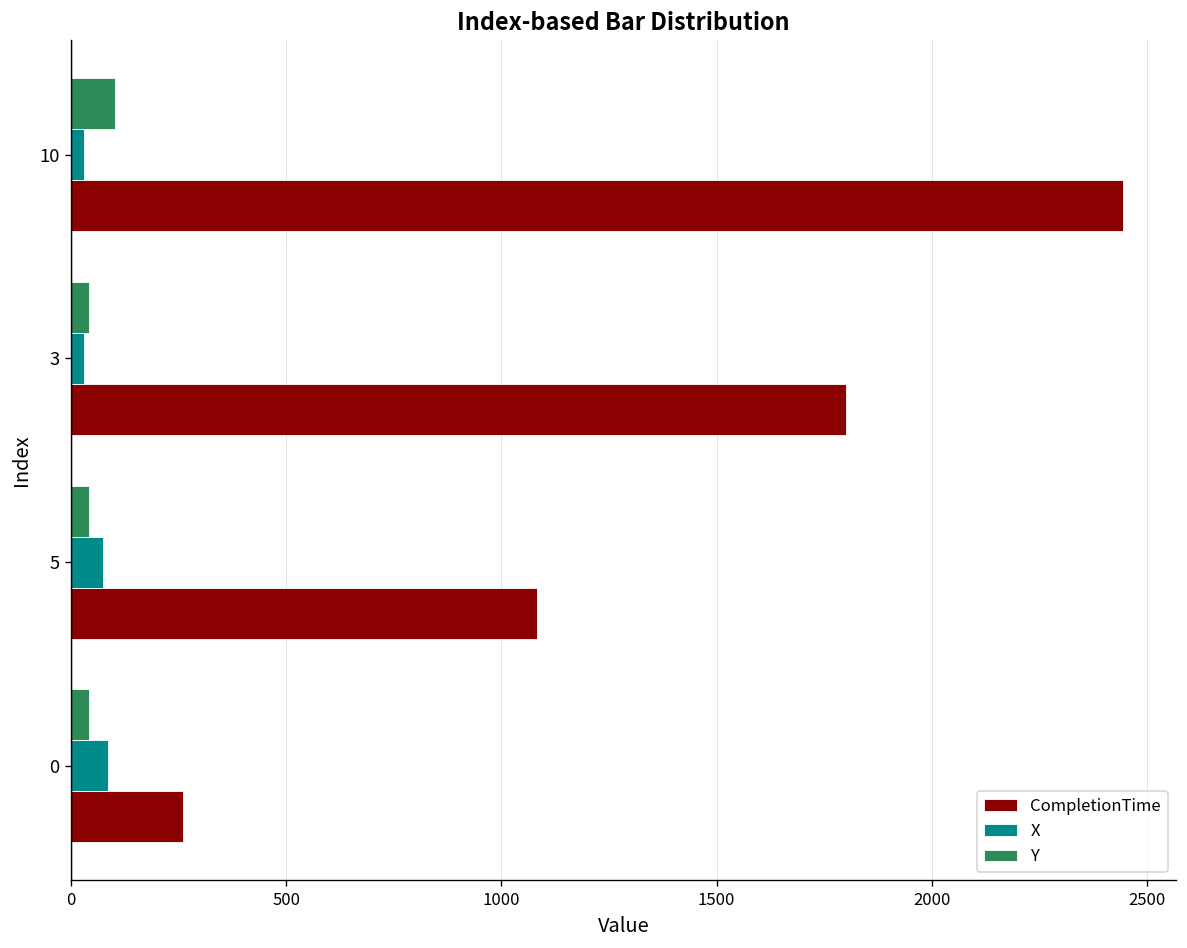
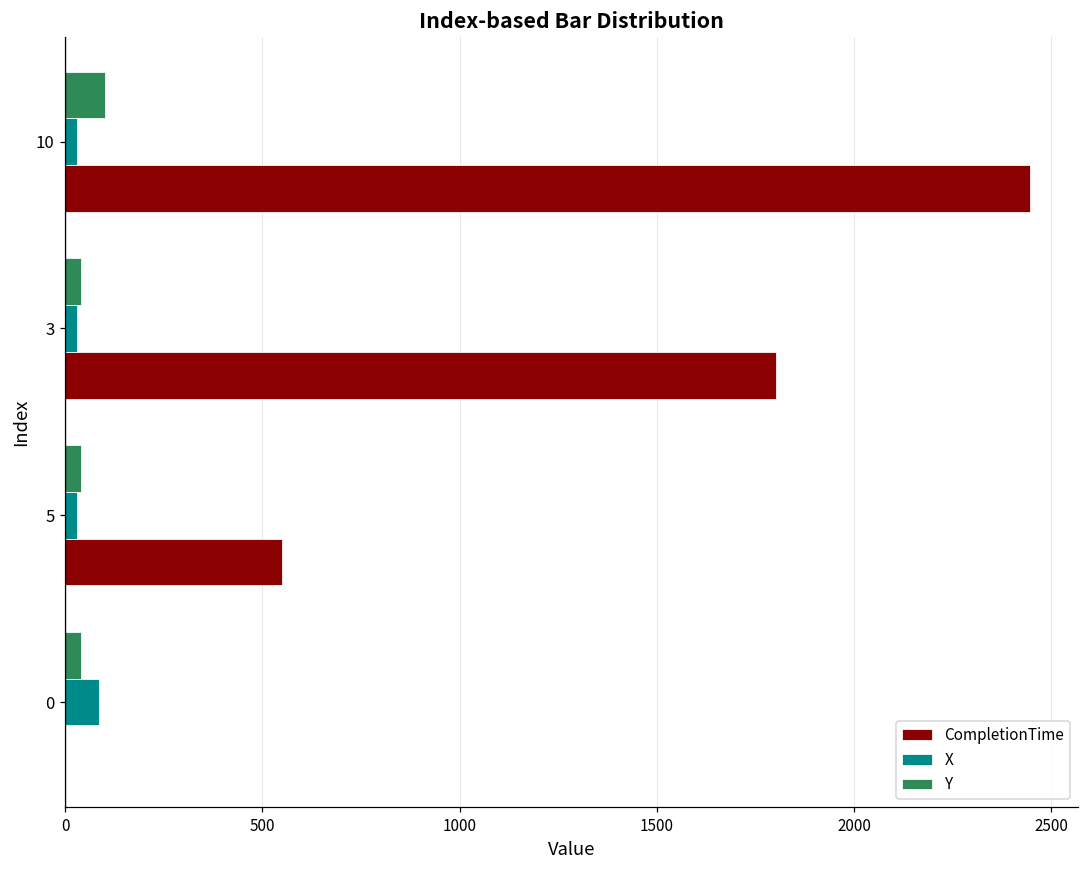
  {
    "CompletionTime": {
      "10": 2450,
      "3": 1800,
-     "5": 1080,
-     "0": 260
+     "5": 550,
+     "0": 0
    },
    "X": {
      "10": 30,
      "3": 30,
-     "5": 70,
+     "5": 30,
      "0": 80
    },
    "Y": {
      "10": 100,
      "3": 40,
      "5": 40,
      "0": 40
    }
  }
